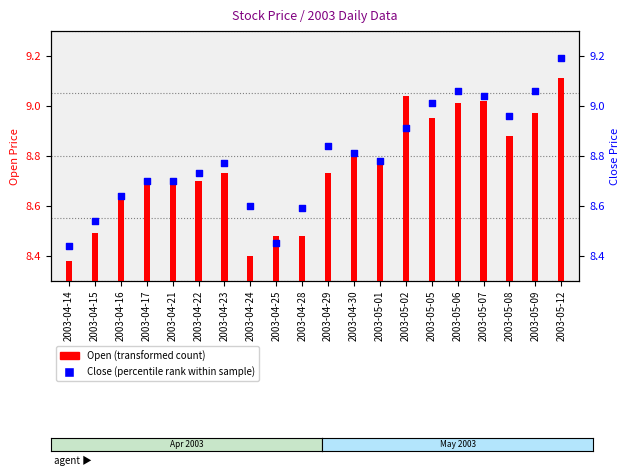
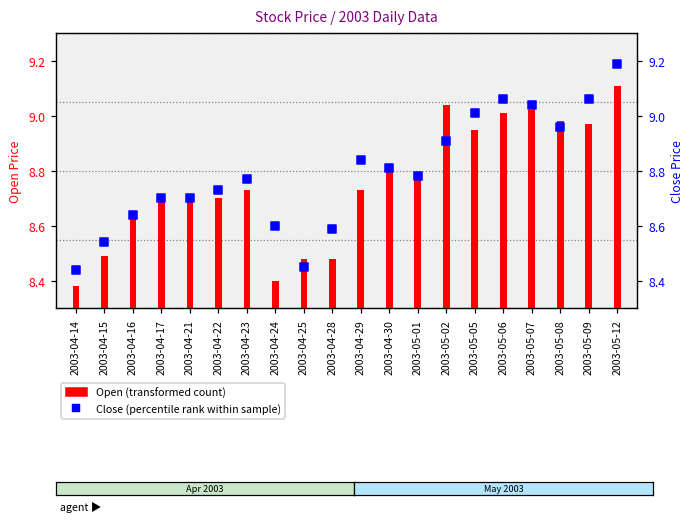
  {
    "Open (transformed count)": {
      "2003-04-14": 8.38,
      "2003-04-15": 8.49,
      "2003-04-16": 8.63,
      "2003-04-17": 8.69,
      "2003-04-21": 8.71,
      "2003-04-22": 8.70,
      "2003-04-23": 8.73,
      "2003-04-24": 8.40,
      "2003-04-25": 8.48,
      "2003-04-28": 8.48,
      "2003-04-29": 8.73,
      "2003-04-30": 8.82,
      "2003-05-01": 8.79,
      "2003-05-02": 9.04,
      "2003-05-05": 8.95,
      "2003-05-06": 9.01,
      "2003-05-07": 9.02,
-     "2003-05-08": 8.88,
+     "2003-05-08": 8.98,
      "2003-05-09": 8.97,
      "2003-05-12": 9.11
    }
  }
